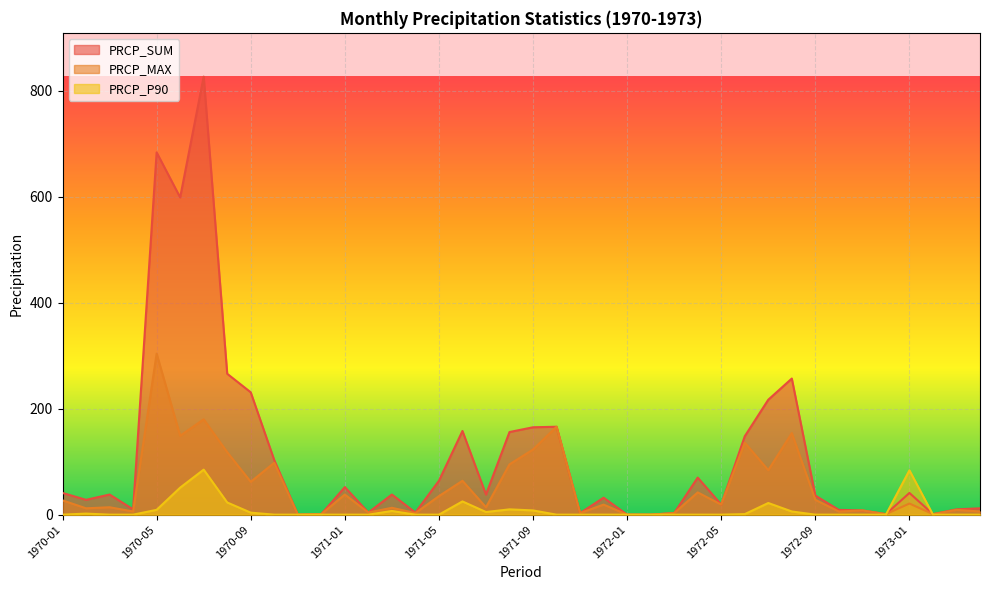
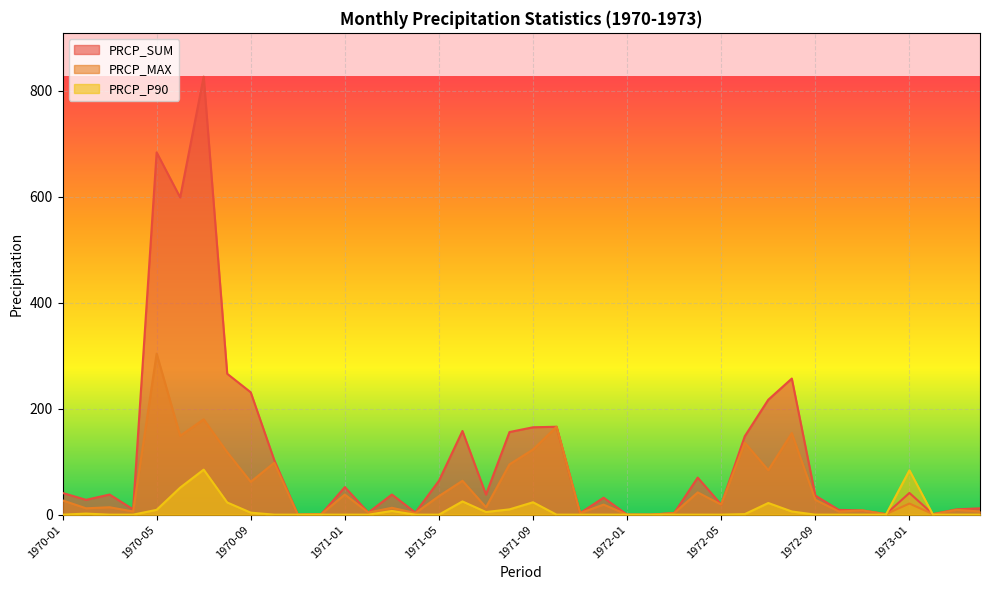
  {
    "PRCP_P90": {
      "1970-01": 0,
      "1970-05": 10,
      "1970-09": 0,
      "1971-01": 0,
      "1971-05": 0,
-     "1971-09": 10,
+     "1971-09": 20,
      "1972-05": 0,
      "1972-09": 0,
      "1973-01": 80
    }
  }
